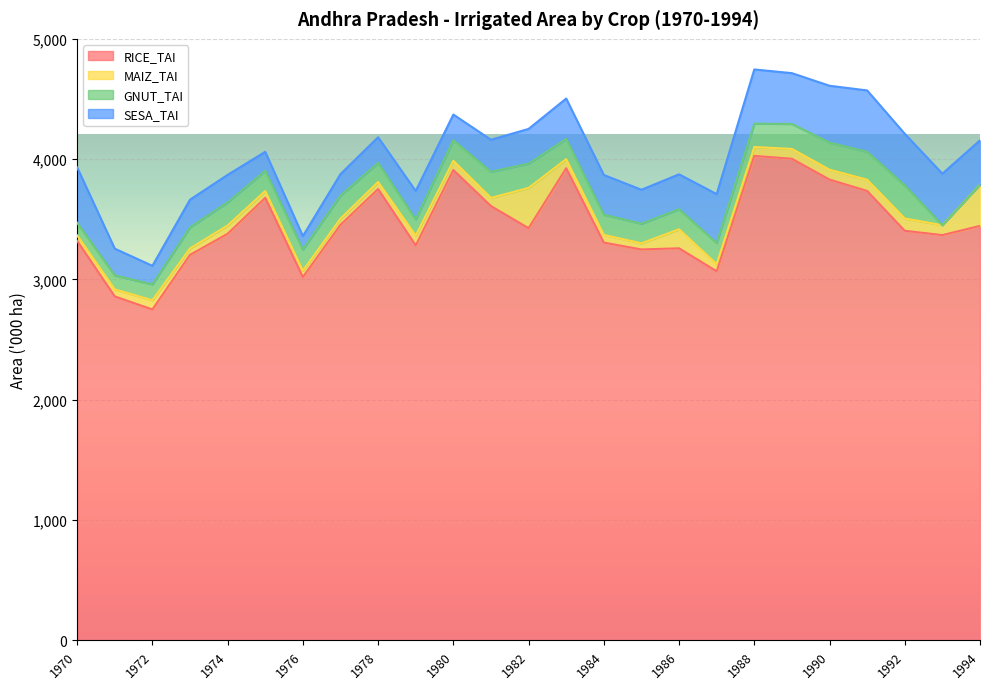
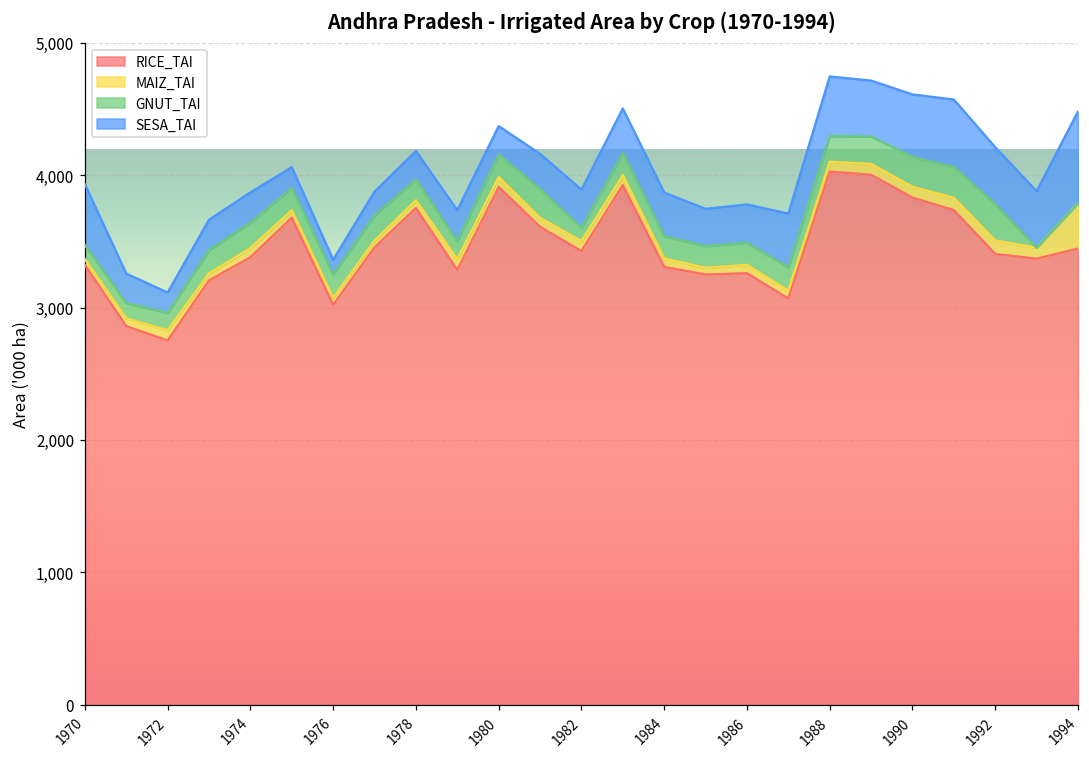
  {
    "RICE_TAI": {
      "1970": "3,320",
      "1972": "2,750",
      "1974": "3,380",
      "1976": "3,020",
      "1978": "3,750",
      "1980": "3,910",
      "1982": "3,430",
      "1984": "3,310",
      "1986": "3,260",
      "1988": "4,030",
      "1990": "3,830",
      "1992": "3,400",
      "1994": "3,450"
    },
    "MAIZ_TAI": {
      "1970": "40",
      "1972": "80",
      "1974": "70",
      "1976": "50",
      "1978": "60",
      "1980": "80",
-     "1982": "330",
+     "1982": "80",
      "1984": "60",
-     "1986": "160",
+     "1986": "60",
      "1988": "70",
      "1990": "80",
      "1992": "100"
    },
    "GNUT_TAI": {
      "1970": "110",
      "1972": "130",
      "1974": "190",
      "1976": "180",
      "1978": "160",
      "1980": "170",
-     "1982": "200",
+     "1982": "100",
      "1984": "170",
      "1986": "170",
      "1988": "190",
      "1990": "220",
      "1992": "280"
    },
    "SESA_TAI": {
      "1970": "460",
      "1972": "150",
      "1974": "230",
      "1976": "110",
      "1978": "210",
      "1980": "210",
      "1982": "290",
      "1984": "330",
      "1986": "290",
      "1988": "450",
      "1990": "470",
      "1992": "430",
-     "1994": "370"
+     "1994": "690"
    }
  }
